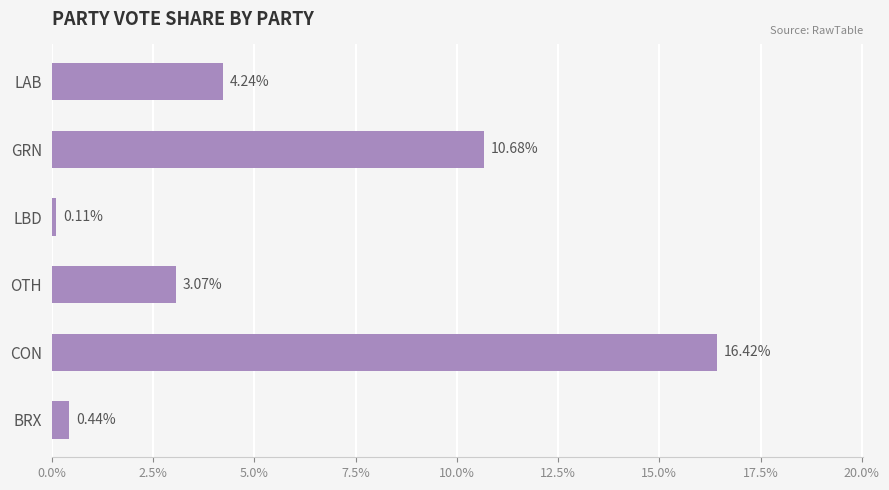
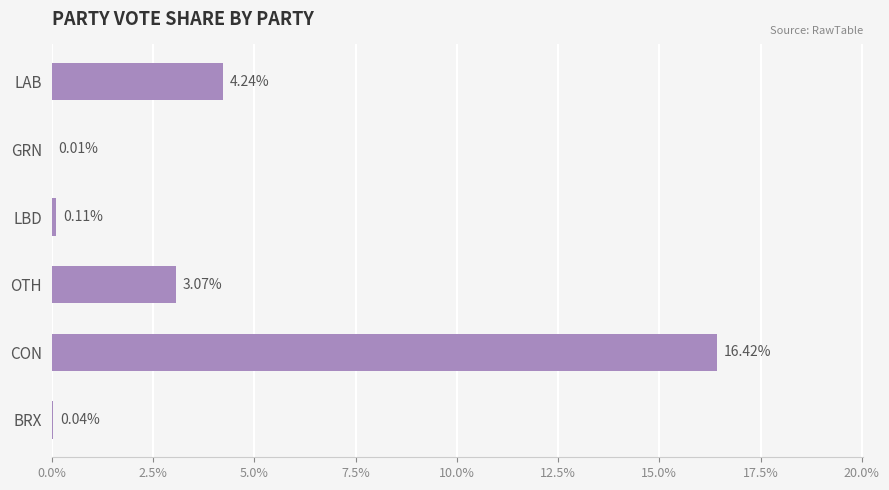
  {
    "LAB": "4.24%",
-   "GRN": "10.68%",
+   "GRN": "0.01%",
    "LBD": "0.11%",
    "OTH": "3.07%",
    "CON": "16.42%",
-   "BRX": "0.44%"
+   "BRX": "0.04%"
  }
